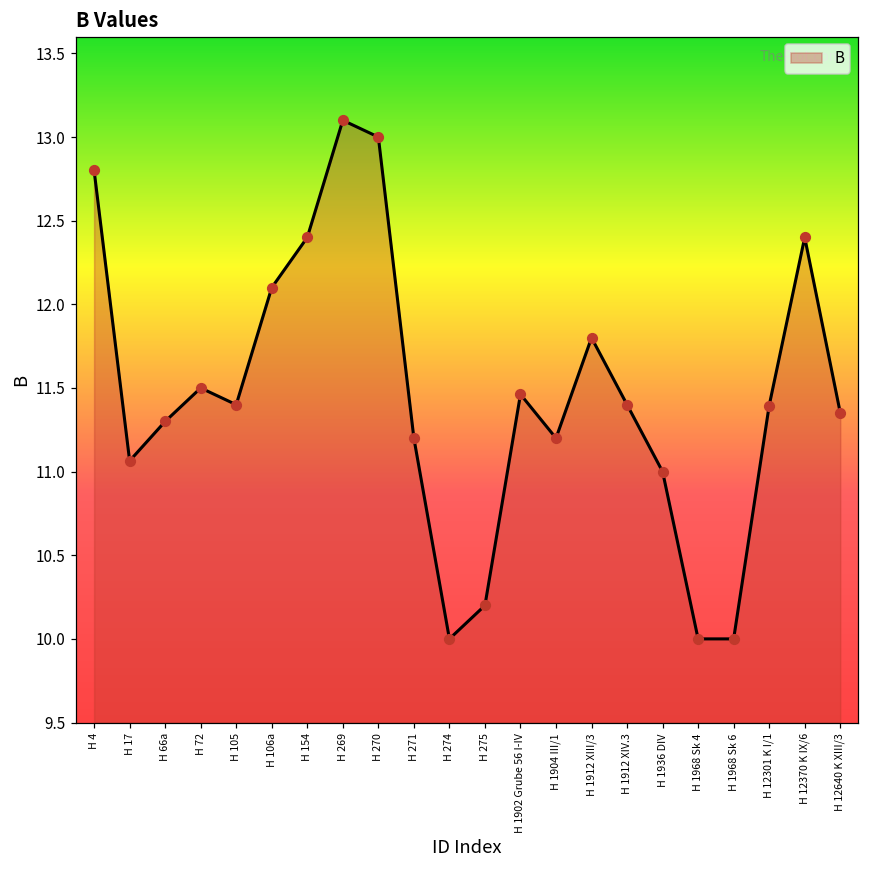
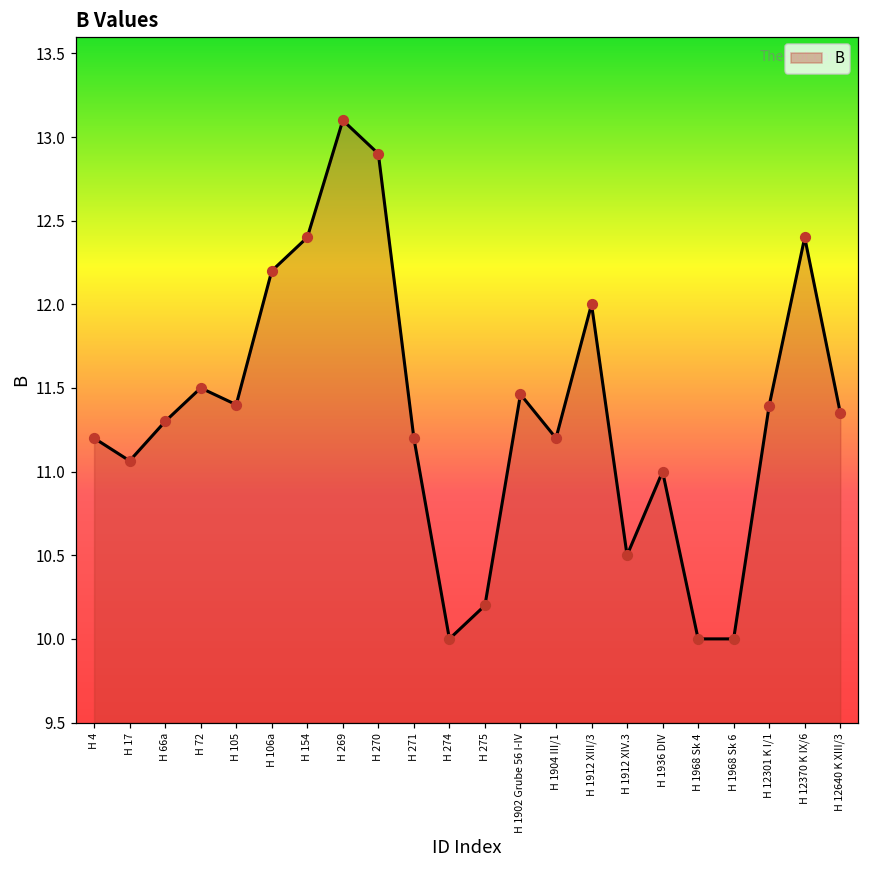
  {
-   "H 4": 12.8,
+   "H 4": 11.2,
    "H 17": 11.06,
    "H 66a": 11.3,
    "H 72": 11.5,
    "H 105": 11.4,
-   "H 106a": 12.1,
+   "H 106a": 12.2,
    "H 154": 12.4,
    "H 269": 13.1,
-   "H 270": 13.0,
+   "H 270": 12.9,
    "H 271": 11.2,
    "H 274": 10.0,
    "H 275": 10.2,
    "H 1902 Grube 56 I-IV": 11.46,
    "H 1904 III/1": 11.2,
-   "H 1912 XIII/3": 11.8,
-   "H 1912 XIV.3": 11.4,
+   "H 1912 XIII/3": 12.0,
+   "H 1912 XIV.3": 10.5,
    "H 1936 DIV": 11.0,
    "H 1968 Sk 4": 10.0,
    "H 1968 Sk 6": 10.0,
    "H 12301 K I/1": 11.4,
    "H 12370 K IX/6": 12.4,
    "H 12640 K XIII/3": 11.35
  }
